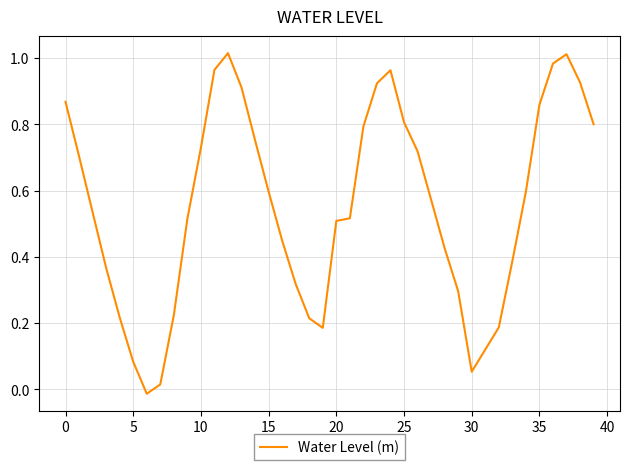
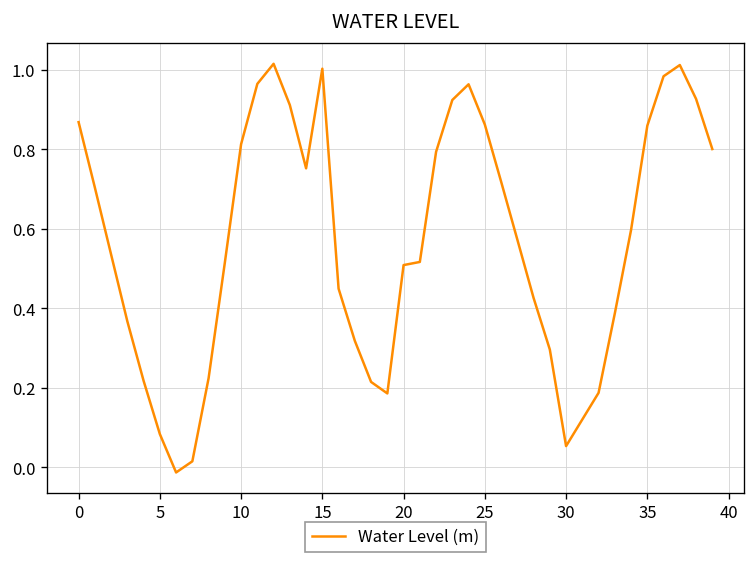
  {
    "0": 0.87,
    "5": 0.08,
-   "10": 0.73,
-   "15": 0.60,
+   "10": 0.81,
+   "15": 1.00,
    "20": 0.51,
-   "25": 0.81,
+   "25": 0.86,
    "30": 0.05,
    "35": 0.86
  }
